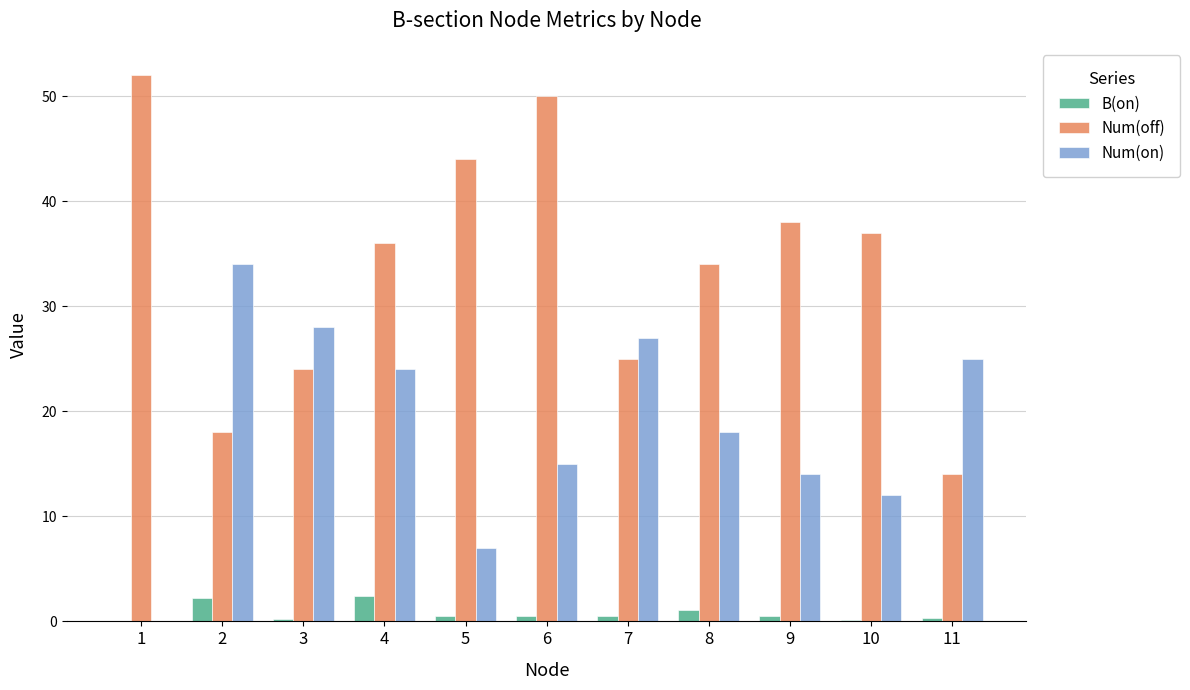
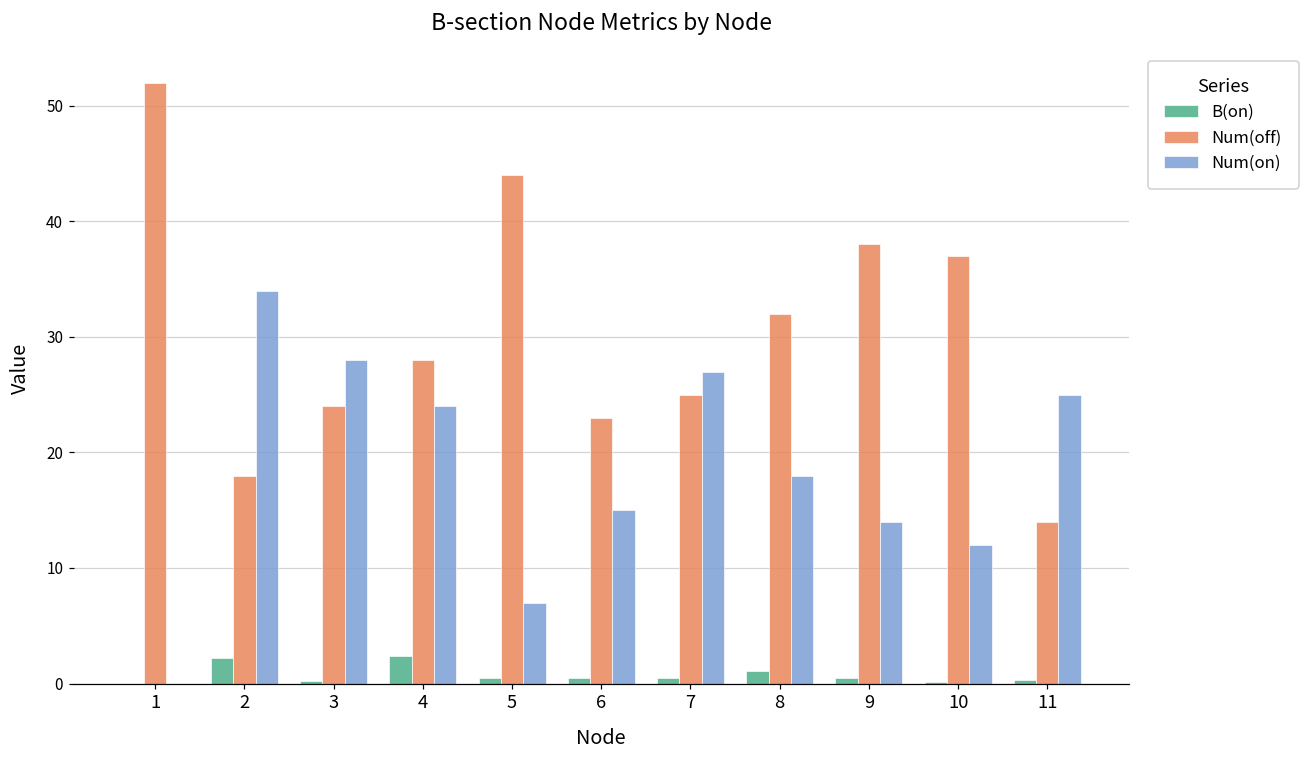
  {
    "B(on)": {
      "1": 0,
      "2": 2,
      "4": 2.4,
      "5": 0.5,
      "6": 0.5,
      "7": 0.5,
      "8": 1,
      "9": 0.5,
      "11": 0.3
    },
    "Num(off)": {
      "1": 52,
      "2": 18,
      "3": 24,
-     "4": 36,
+     "4": 28,
      "5": 44,
-     "6": 50,
+     "6": 23,
      "7": 25,
-     "8": 34,
+     "8": 32,
      "9": 38,
      "10": 37,
      "11": 14
    },
    "Num(on)": {
      "1": 0,
      "2": 34,
      "3": 28,
      "4": 24,
      "5": 7,
      "6": 15,
      "7": 27,
      "8": 18,
      "9": 14,
      "10": 12,
      "11": 25
    }
  }
